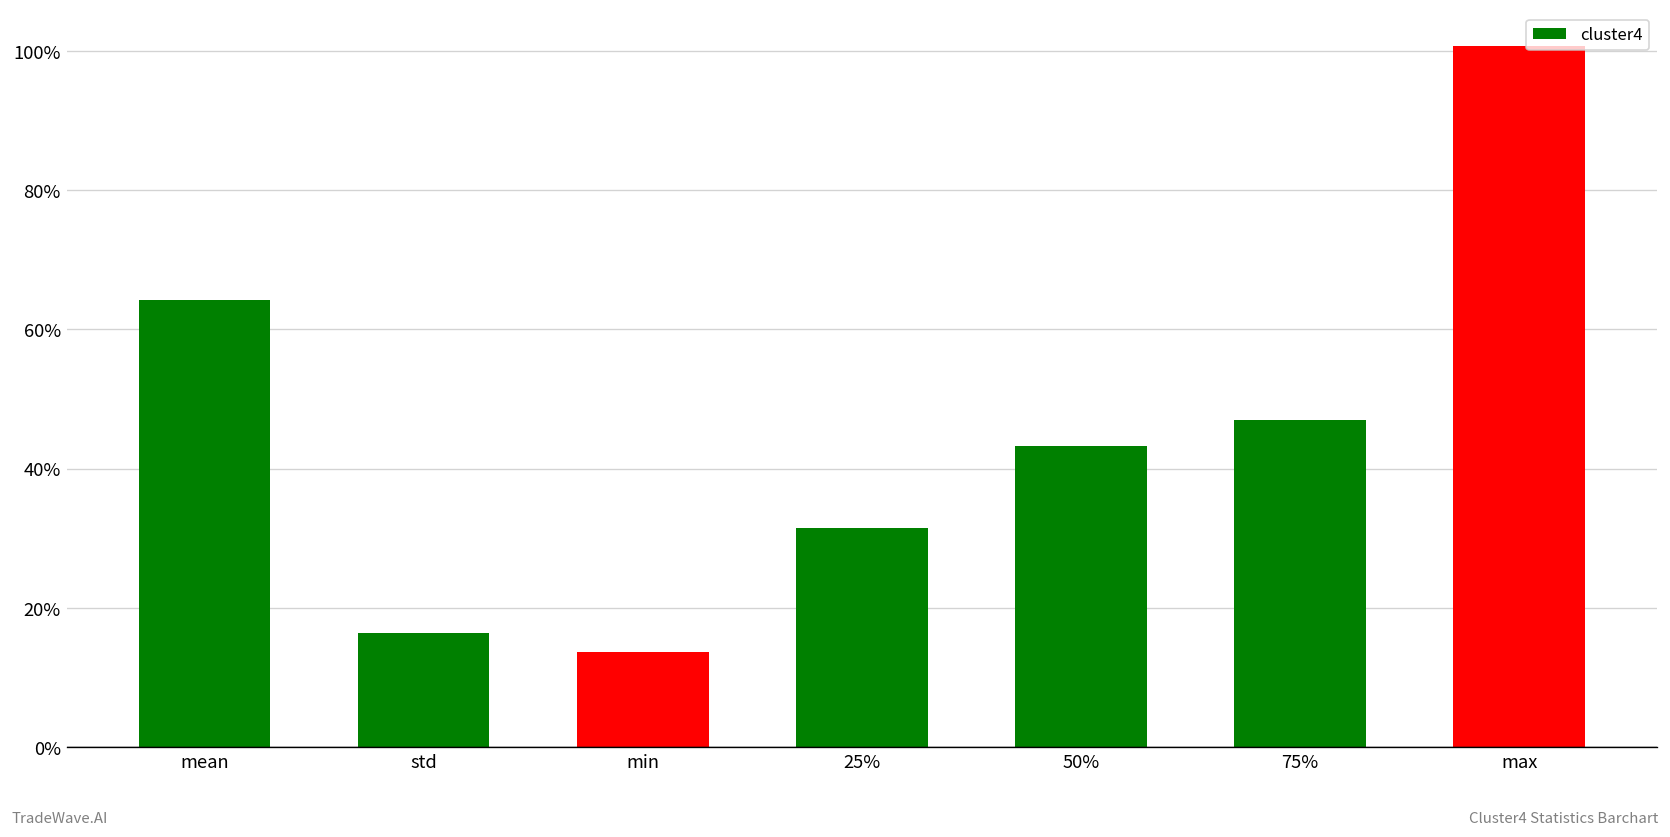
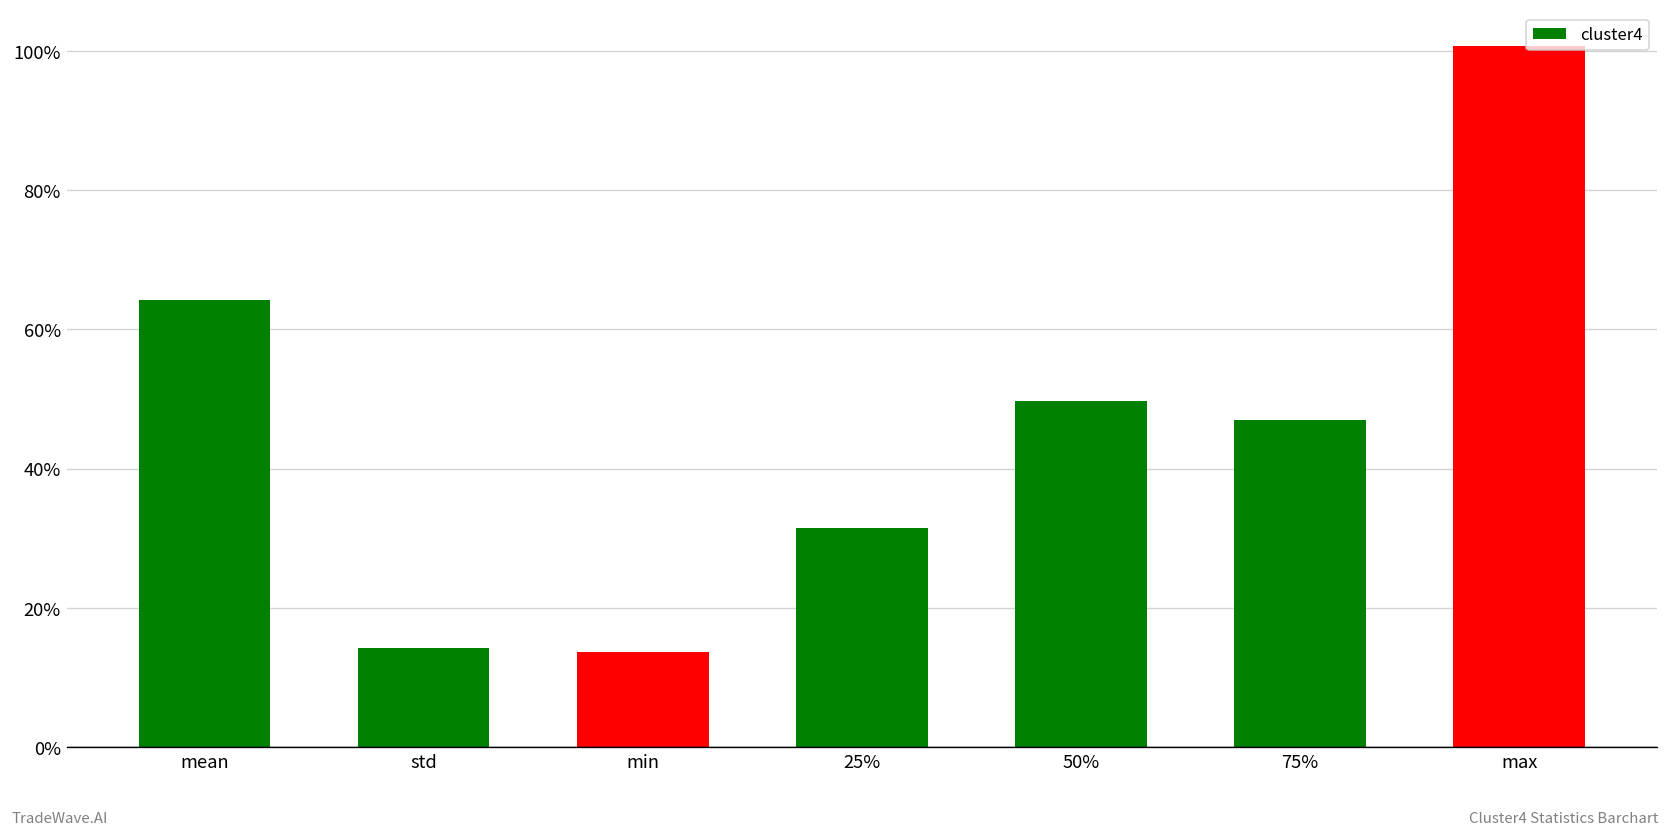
  {
    "mean": "64%",
-   "std": "16%",
+   "std": "14%",
    "min": "14%",
    "25%": "32%",
-   "50%": "43%",
+   "50%": "50%",
    "75%": "47%",
    "max": "101%"
  }
